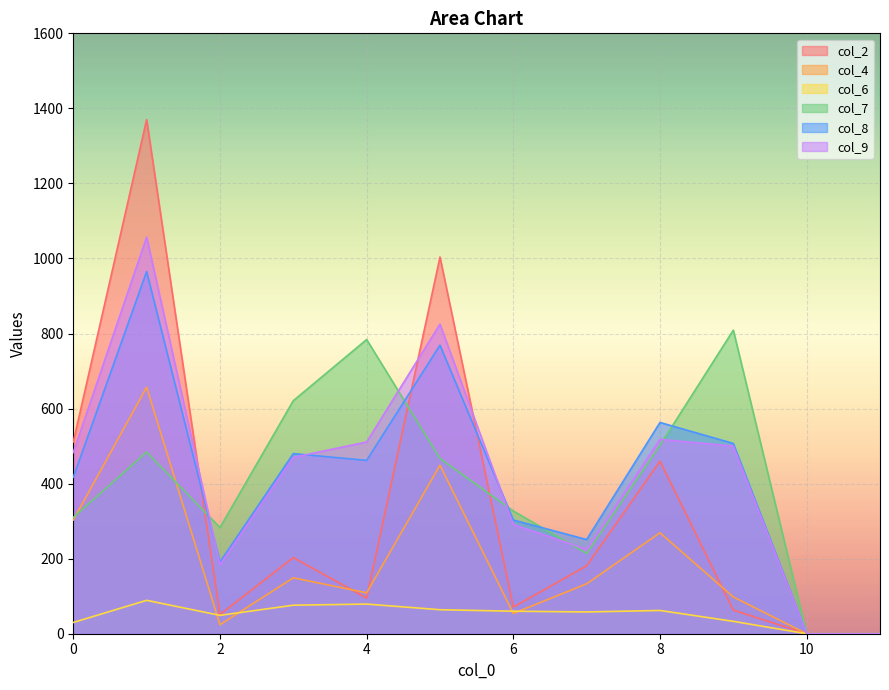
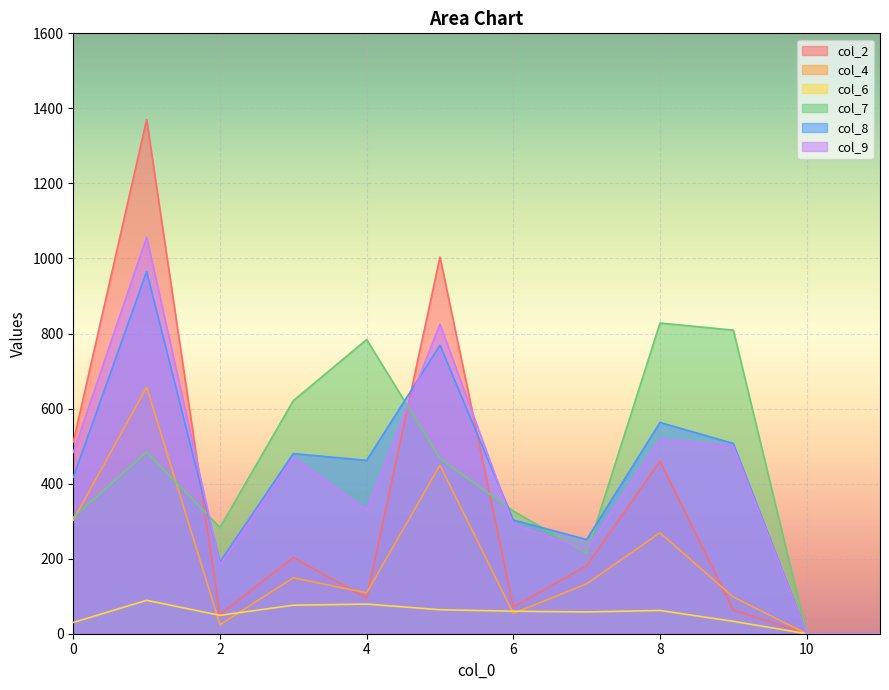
  {
    "col_7": {
      "0": 310,
      "2": 280,
      "4": 780,
      "6": 330,
-     "8": 500
+     "8": 830
    },
    "col_8": {
      "0": 420,
      "2": 190,
      "4": 460,
      "6": 300,
      "8": 560
    },
    "col_9": {
      "0": 480,
      "2": 180,
-     "4": 510,
+     "4": 330,
      "6": 290,
      "8": 520
    }
  }
